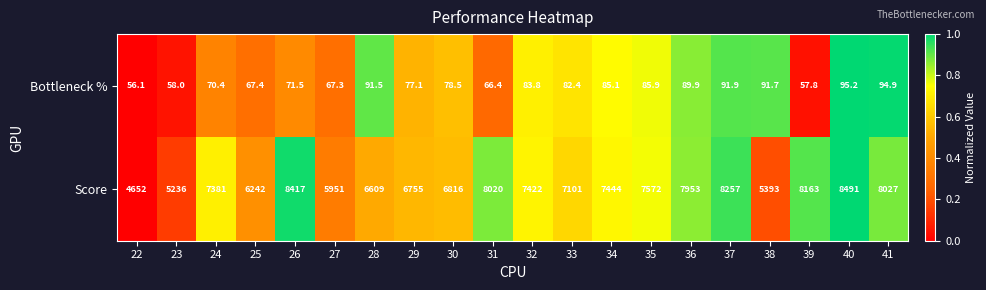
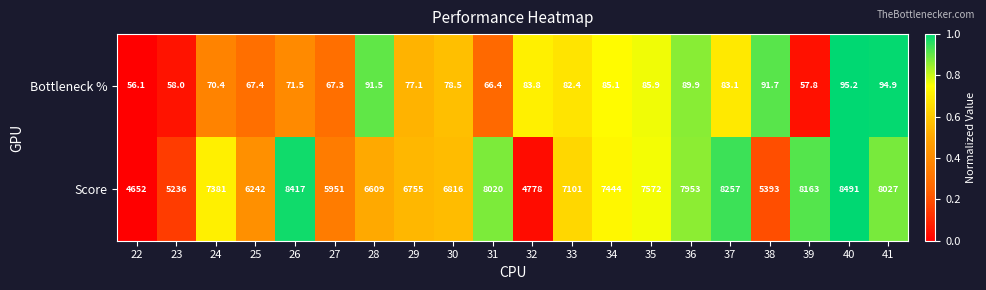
  {
    "Bottleneck %": {
      "22": 56.1,
      "23": 58.0,
      "24": 70.4,
      "25": 67.4,
      "26": 71.5,
      "27": 67.3,
      "28": 91.5,
      "29": 77.1,
      "30": 78.5,
      "31": 66.4,
      "32": 83.8,
      "33": 82.4,
      "34": 85.1,
      "35": 85.9,
      "36": 89.9,
-     "37": 91.9,
+     "37": 83.1,
      "38": 91.7,
      "39": 57.8,
      "40": 95.2,
      "41": 94.9
    },
    "Score": {
      "22": 4652,
      "23": 5236,
      "24": 7381,
      "25": 6242,
      "26": 8417,
      "27": 5951,
      "28": 6609,
      "29": 6755,
      "30": 6816,
      "31": 8020,
-     "32": 7422,
+     "32": 4778,
      "33": 7101,
      "34": 7444,
      "35": 7572,
      "36": 7953,
      "37": 8257,
      "38": 5393,
      "39": 8163,
      "40": 8491,
      "41": 8027
    }
  }
